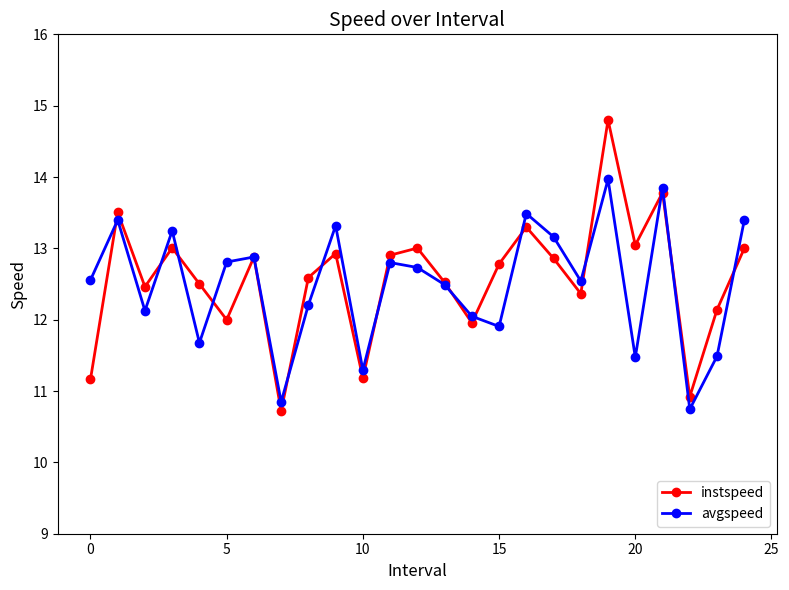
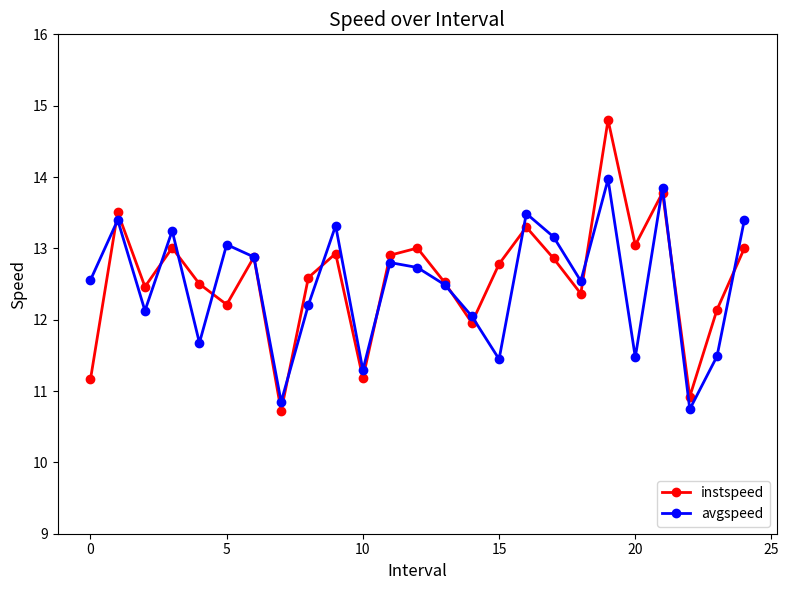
  {
    "instspeed": {
      "0": 11.2,
-     "5": 12.0,
+     "5": 12.2,
      "10": 11.2,
      "15": 12.8,
      "20": 13.0
    },
    "avgspeed": {
      "0": 12.6,
-     "5": 12.8,
+     "5": 13.1,
      "10": 11.3,
-     "15": 11.9,
+     "15": 11.4,
      "20": 11.5
    }
  }
